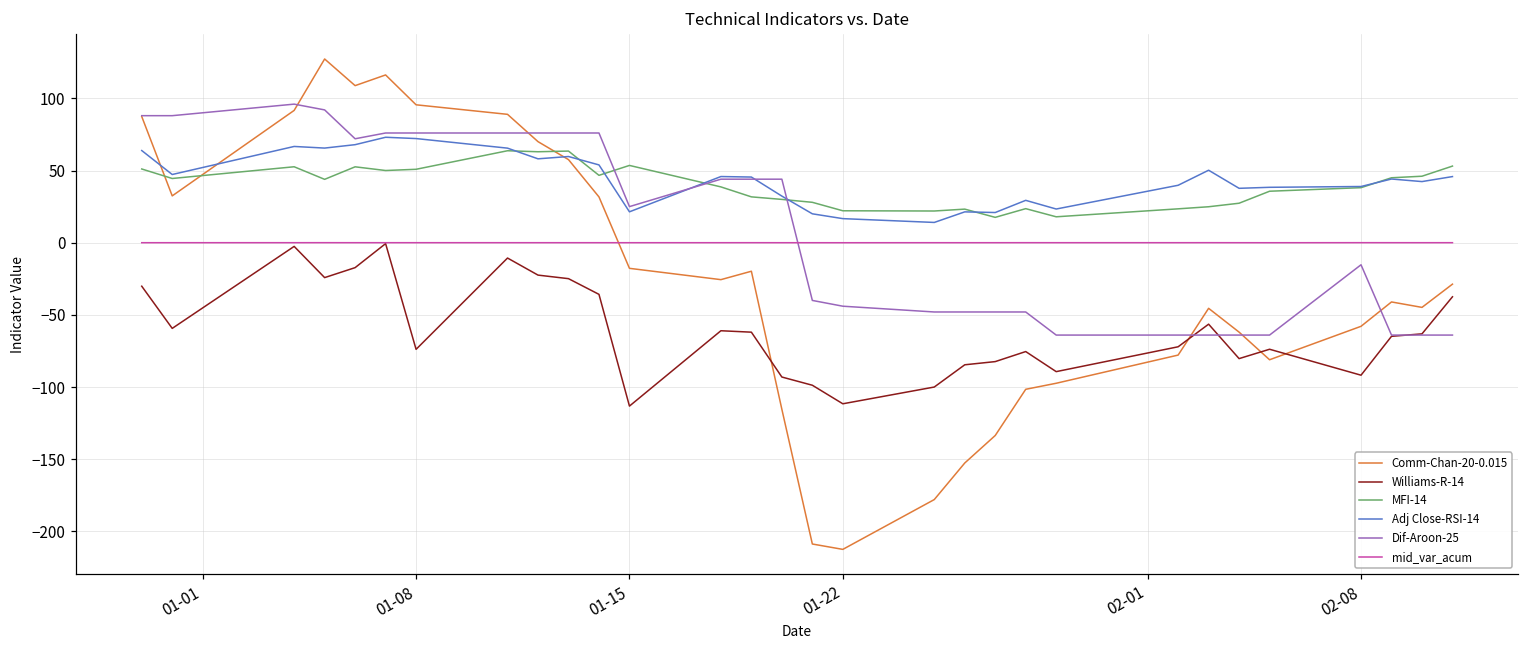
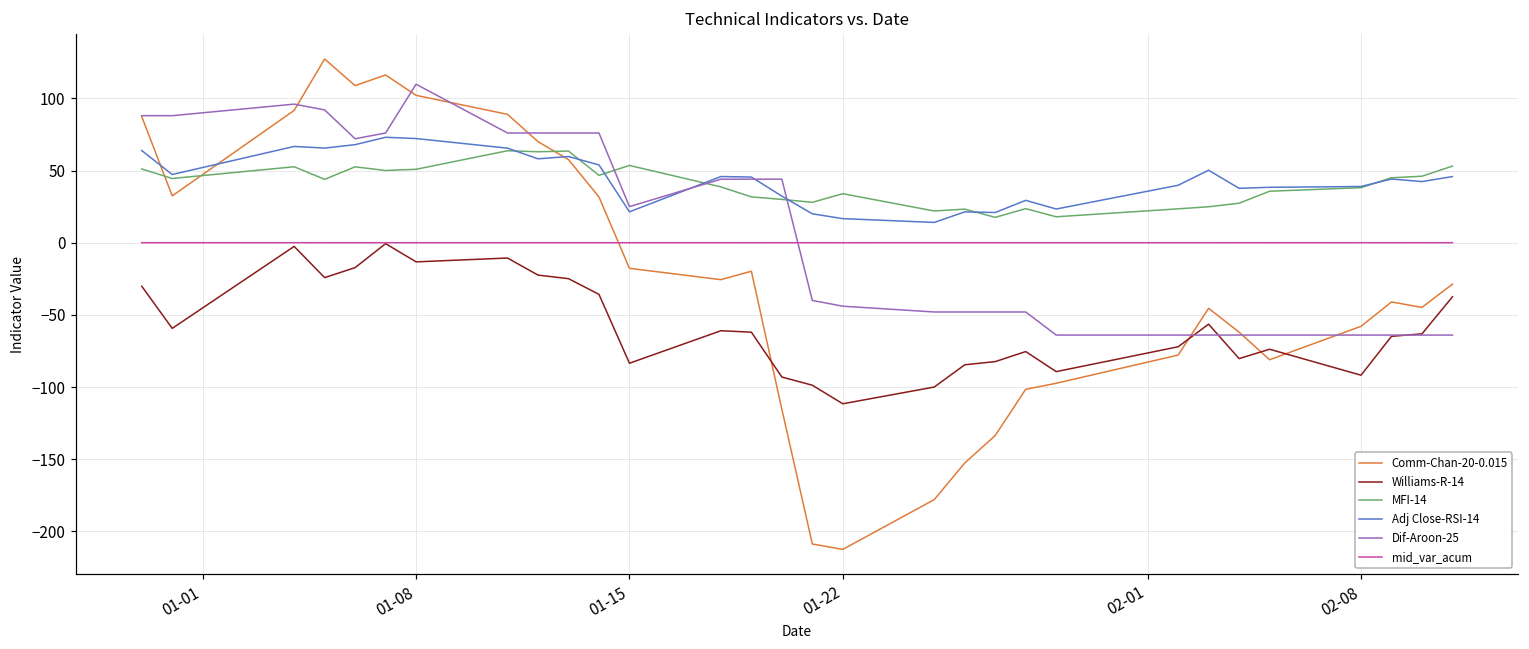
  {
    "Comm-Chan-20-0.015": {
-     "01-08": 96,
+     "01-08": 102,
      "01-15": -18,
      "01-22": -212,
      "02-08": -58
    },
    "Williams-R-14": {
-     "01-08": -74,
-     "01-15": -113,
+     "01-08": -13,
+     "01-15": -84,
      "01-22": -112,
      "02-08": -92
    },
    "MFI-14": {
      "01-08": 51,
      "01-15": 54,
-     "01-22": 22
+     "01-22": 34
    },
    "Adj Close-RSI-14": {
      "01-08": 72,
      "01-15": 21,
      "01-22": 17
    },
    "Dif-Aroon-25": {
-     "01-08": 76,
+     "01-08": 110,
      "01-15": 25,
      "01-22": -44,
-     "02-08": -15
+     "02-08": -64
    },
    "mid_var_acum": {
      "01-08": 0,
      "01-15": 0,
      "01-22": 0,
      "02-08": 0
    }
  }
